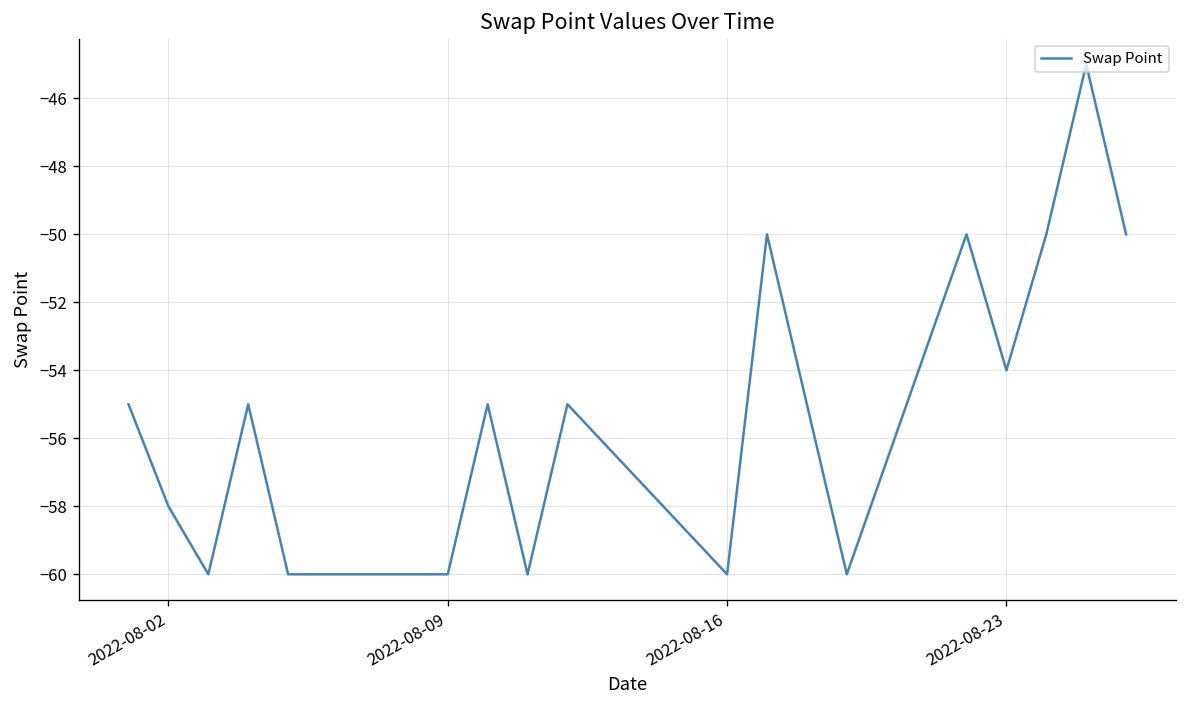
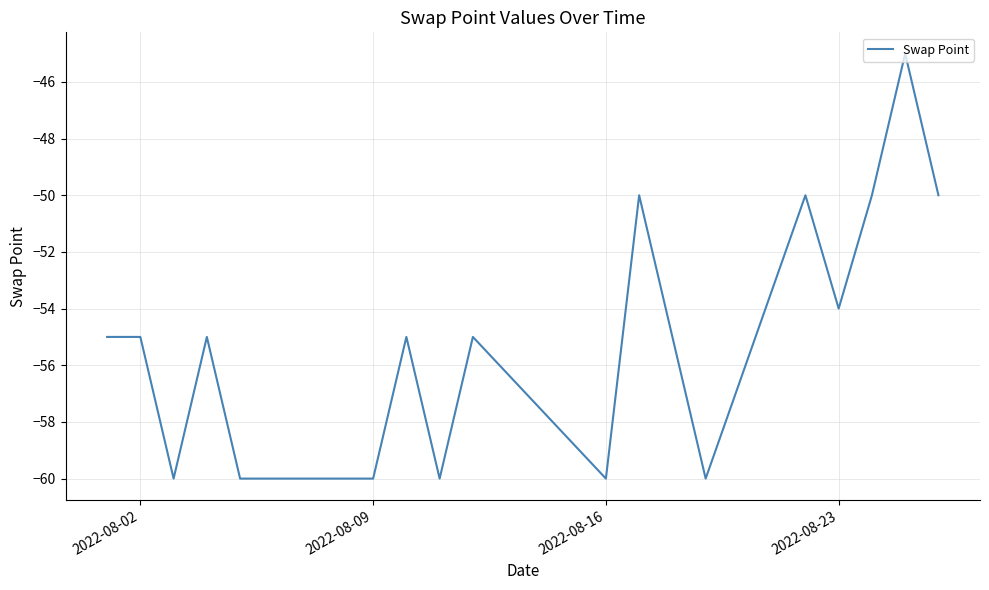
  {
-   "2022-08-02": -58,
+   "2022-08-02": -55,
    "2022-08-09": -60,
    "2022-08-16": -60,
    "2022-08-23": -54
  }
